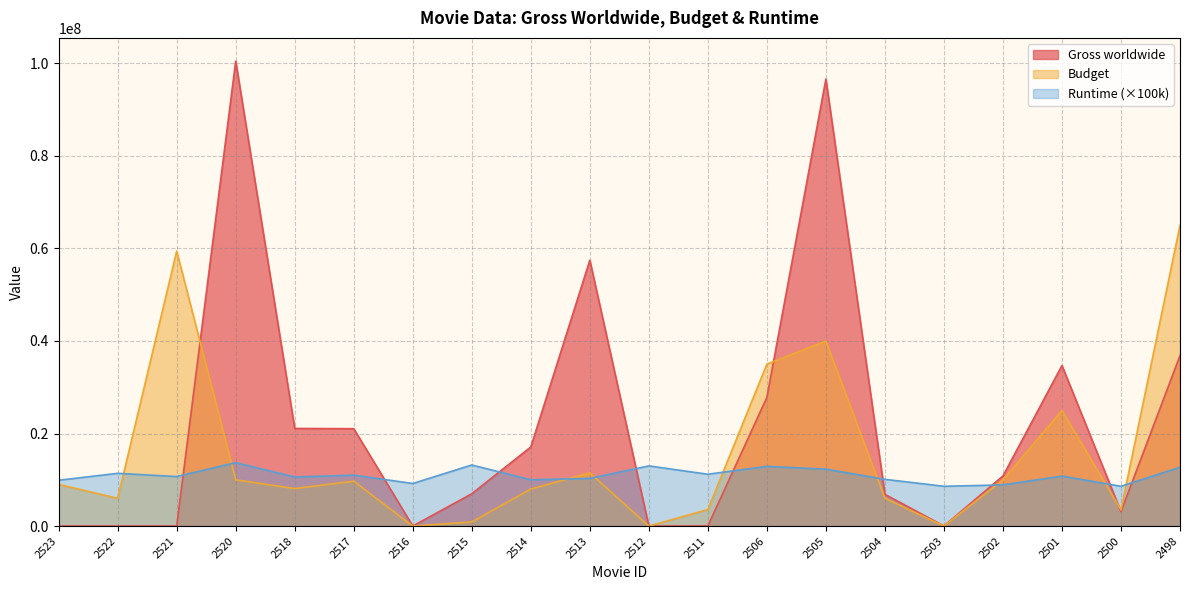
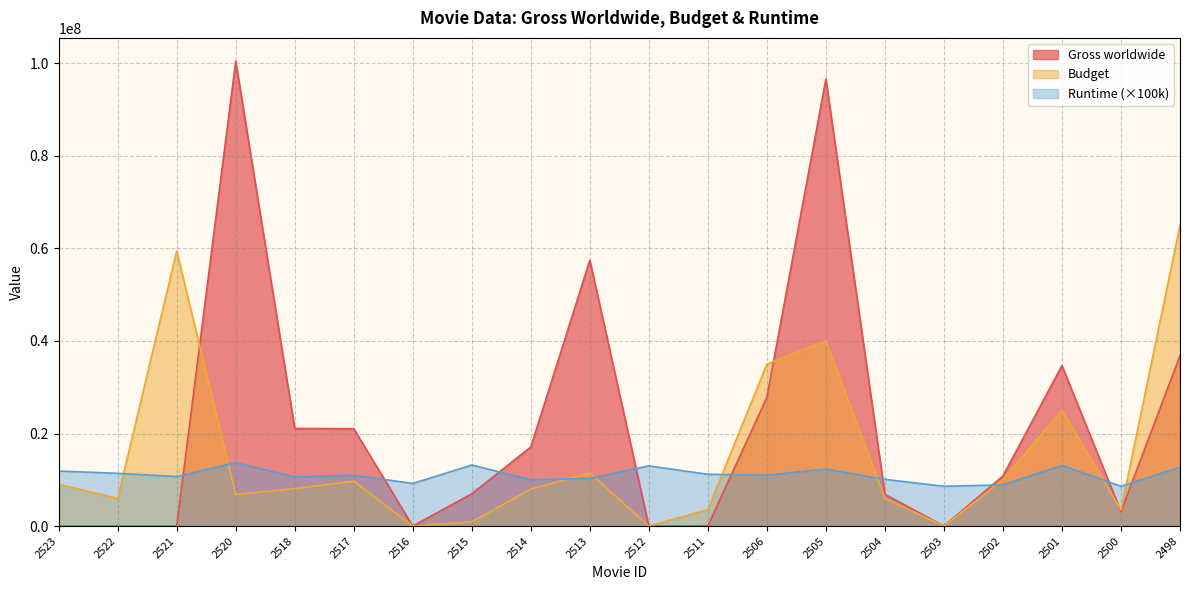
  {
    "Gross worldwide": {
      "2523": 0,
      "2522": 0,
      "2521": 0,
      "2520": 100000000,
      "2518": 21000000,
      "2517": 21000000,
      "2515": 7000000,
      "2514": 17000000,
      "2513": 57000000,
      "2511": 0,
      "2506": 28000000,
      "2505": 97000000,
      "2504": 7000000,
      "2502": 11000000,
      "2501": 35000000,
      "2498": 37000000
    },
    "Budget": {
      "2523": 9000000,
      "2522": 6000000,
      "2521": 59000000,
-     "2520": 10000000,
+     "2520": 7000000,
      "2518": 8000000,
      "2517": 10000000,
      "2515": 1000000,
      "2514": 8000000,
      "2513": 12000000,
      "2511": 4000000,
      "2506": 35000000,
      "2505": 40000000,
      "2504": 6000000,
      "2502": 10000000,
      "2501": 25000000,
      "2498": 65000000
    },
    "Runtime (×100k)": {
-     "2523": 10000000,
+     "2523": 12000000,
      "2522": 11000000,
      "2521": 11000000,
      "2520": 14000000,
      "2518": 11000000,
      "2517": 11000000,
      "2516": 9000000,
      "2515": 13000000,
      "2514": 10000000,
      "2513": 10000000,
      "2512": 13000000,
      "2511": 11000000,
-     "2506": 13000000,
+     "2506": 11000000,
      "2505": 12000000,
      "2504": 10000000,
      "2503": 9000000,
      "2502": 9000000,
-     "2501": 11000000,
+     "2501": 13000000,
      "2500": 9000000,
      "2498": 13000000
    }
  }
